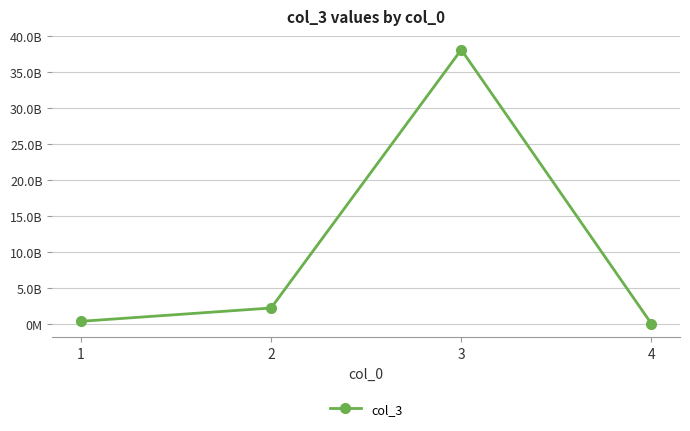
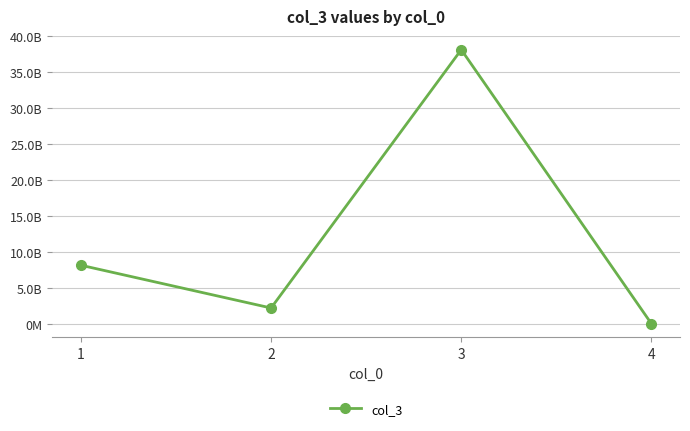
  {
-   "1": 0,
+   "1": 8000000000,
    "2": 2000000000,
    "3": 38000000000,
    "4": 0
  }
